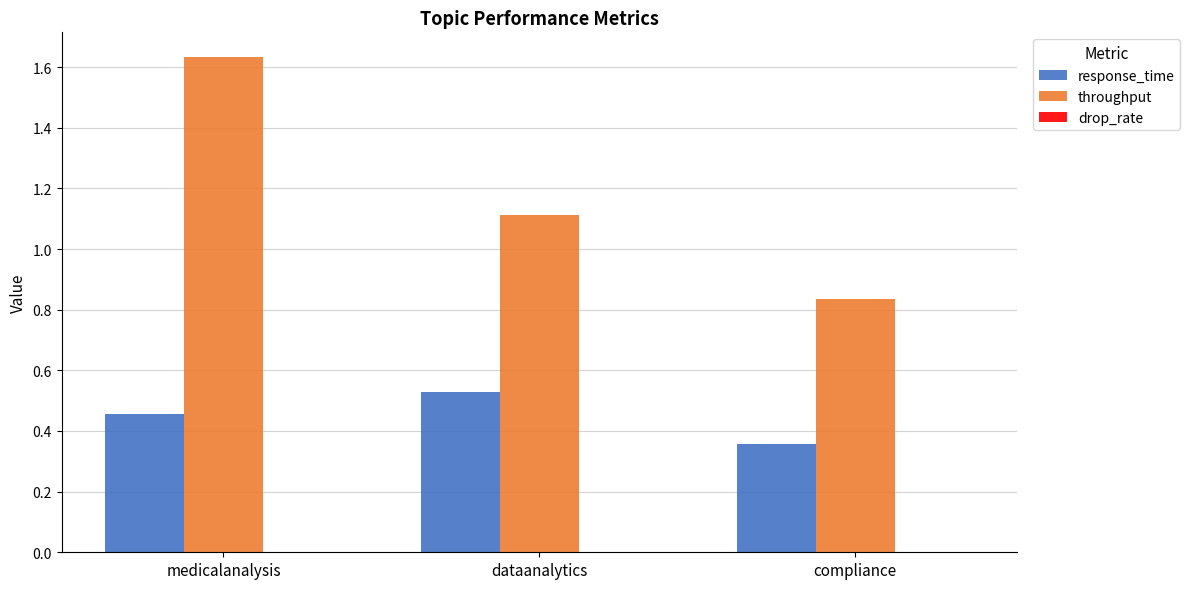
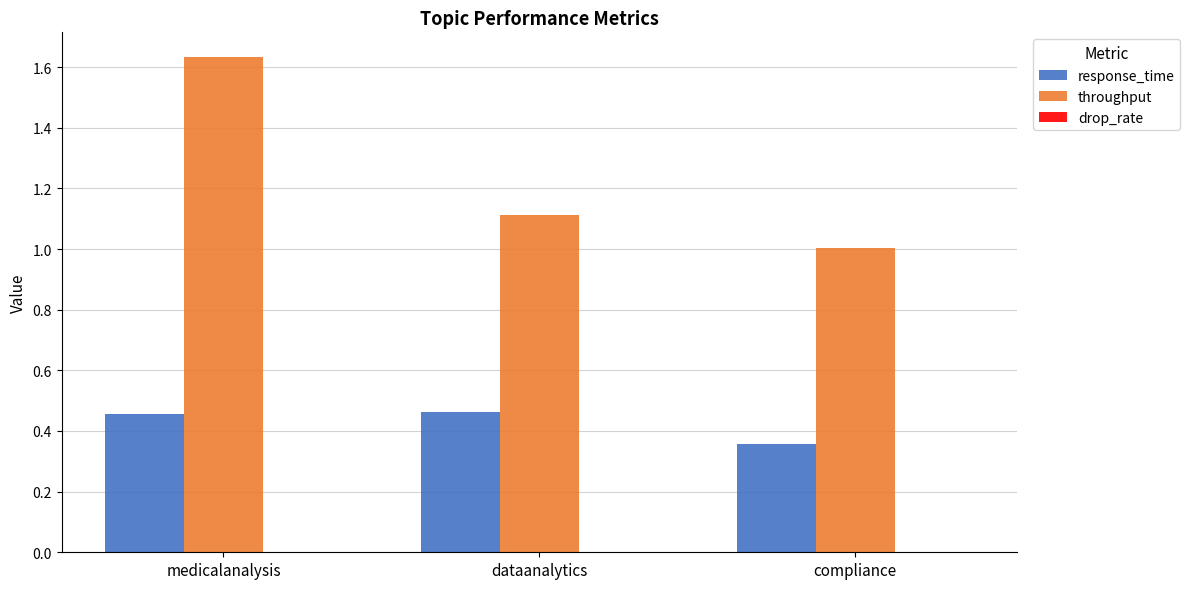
  {
    "response_time": {
      "medicalanalysis": 0.45,
-     "dataanalytics": 0.53,
+     "dataanalytics": 0.46,
      "compliance": 0.36
    },
    "throughput": {
      "medicalanalysis": 1.63,
      "dataanalytics": 1.11,
-     "compliance": 0.84
+     "compliance": 1.00
    },
    "drop_rate": {
      "medicalanalysis": 0.00,
      "dataanalytics": 0.00,
      "compliance": 0.00
    }
  }
